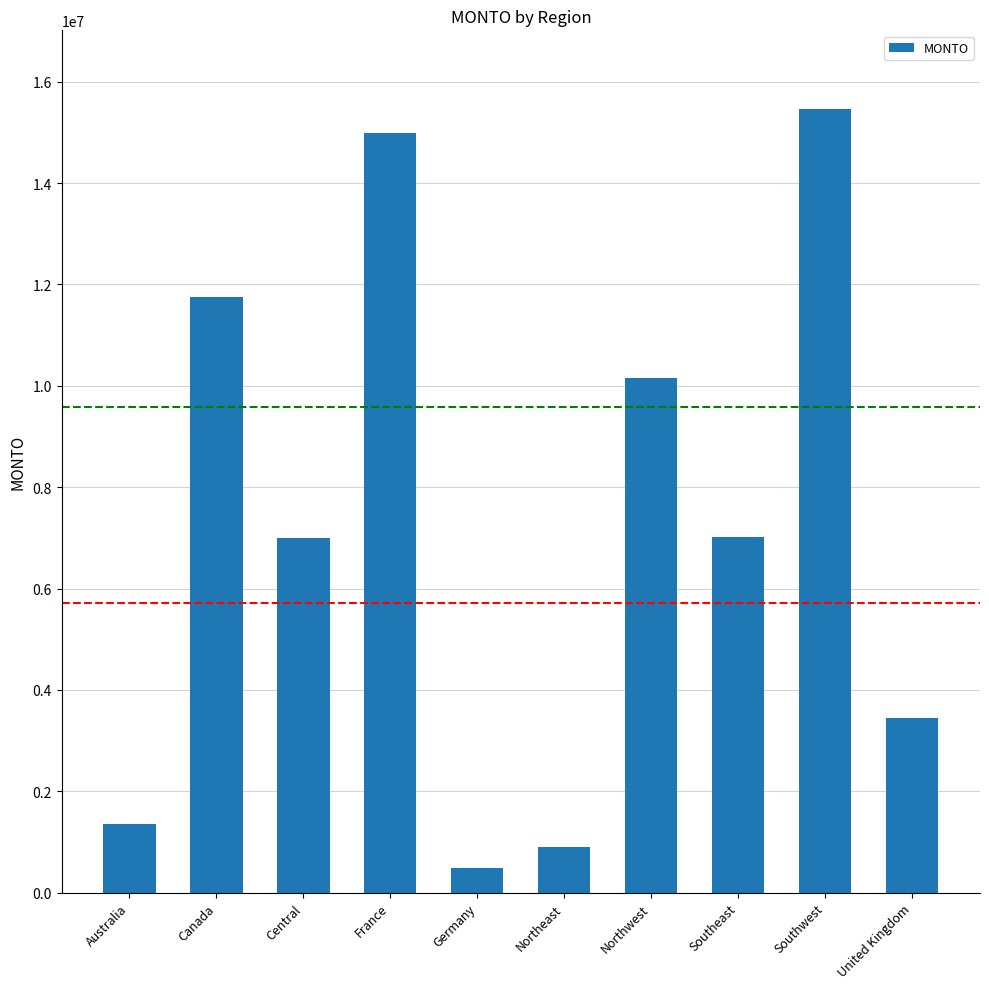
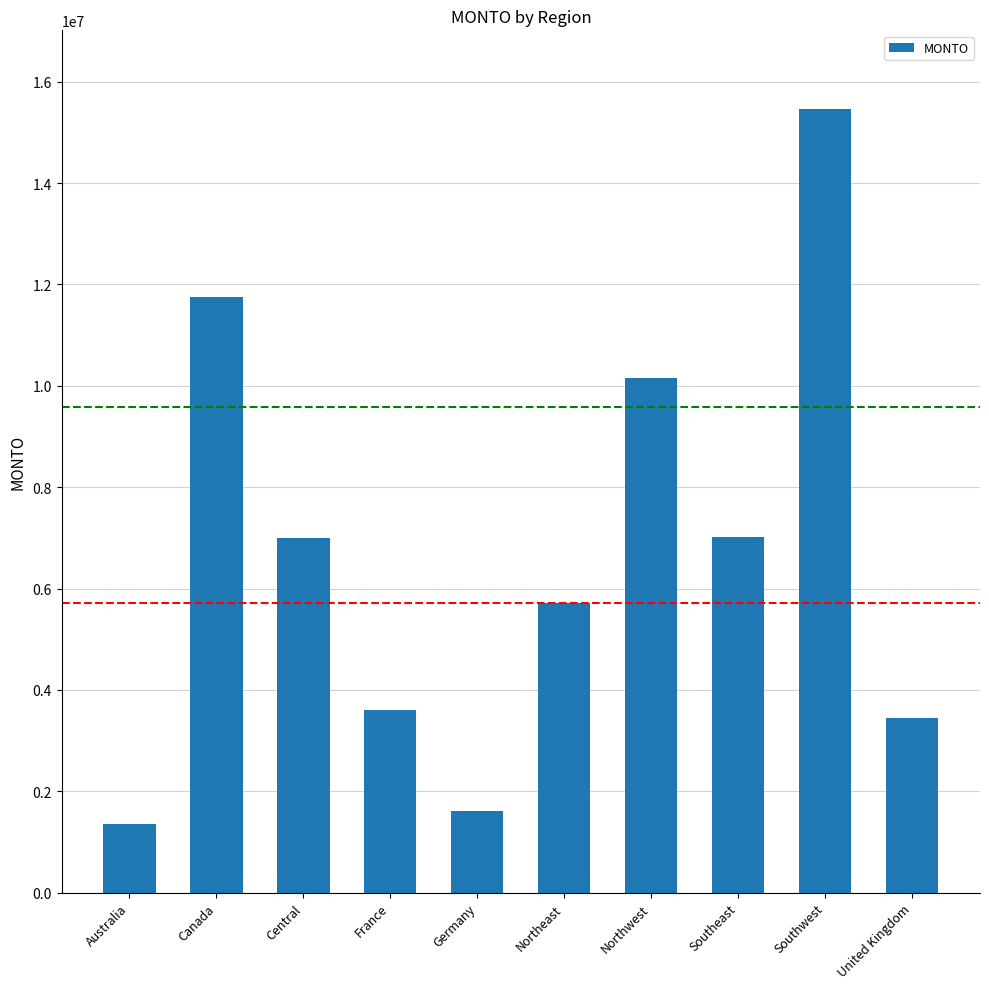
  {
    "Australia": 1400000,
    "Canada": 11700000,
    "Central": 7000000,
-   "France": 15000000,
-   "Germany": 500000,
-   "Northeast": 900000,
+   "France": 3600000,
+   "Germany": 1600000,
+   "Northeast": 5700000,
    "Northwest": 10200000,
    "Southeast": 7000000,
    "Southwest": 15500000,
    "United Kingdom": 3400000
  }
